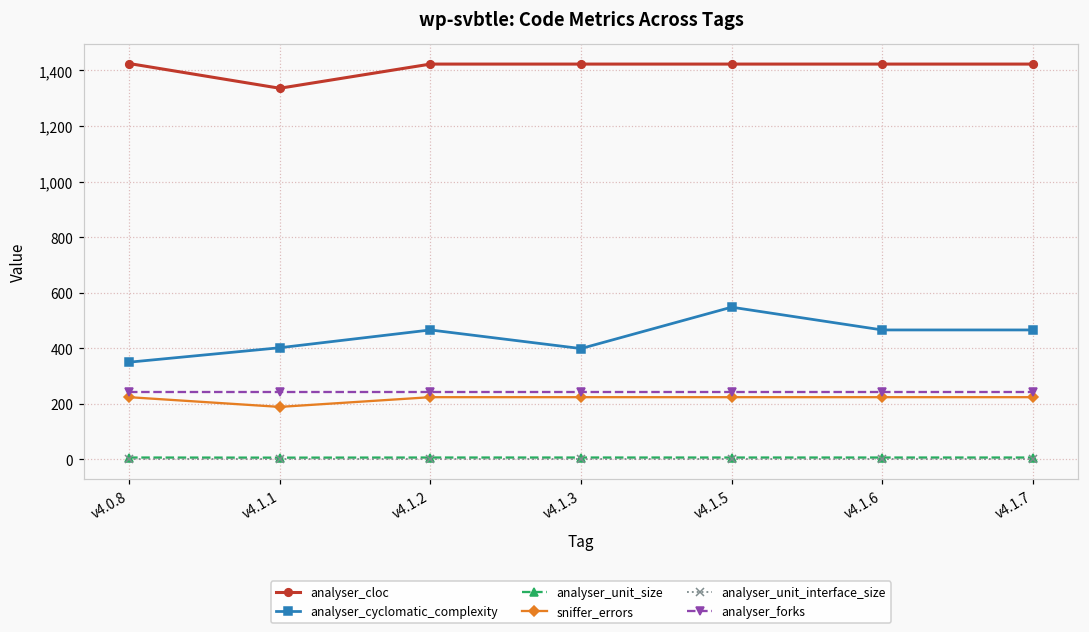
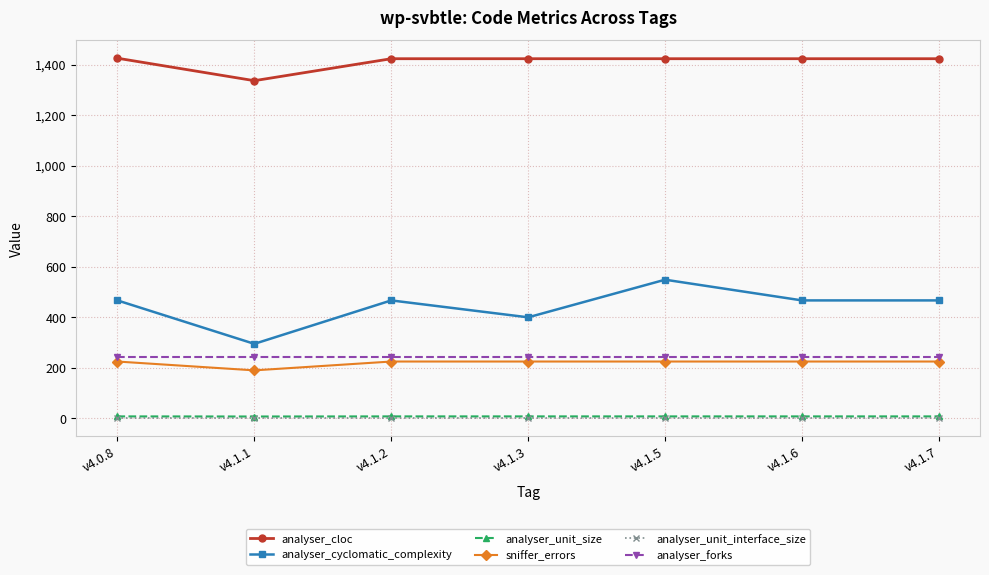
  {
    "analyser_cloc": {
      "v4.0.8": "1,430",
      "v4.1.1": "1,340",
      "v4.1.2": "1,420",
      "v4.1.3": "1,420",
      "v4.1.5": "1,420",
      "v4.1.6": "1,420",
      "v4.1.7": "1,420"
    },
    "analyser_cyclomatic_complexity": {
-     "v4.0.8": "350",
-     "v4.1.1": "400",
+     "v4.0.8": "470",
+     "v4.1.1": "290",
      "v4.1.2": "470",
      "v4.1.3": "400",
      "v4.1.5": "550",
      "v4.1.6": "470",
      "v4.1.7": "470"
    },
    "sniffer_errors": {
      "v4.0.8": "220",
      "v4.1.1": "190",
      "v4.1.2": "220",
      "v4.1.3": "220",
      "v4.1.5": "220",
      "v4.1.6": "220",
      "v4.1.7": "220"
    },
    "analyser_forks": {
      "v4.0.8": "240",
      "v4.1.1": "240",
      "v4.1.2": "240",
      "v4.1.3": "240",
      "v4.1.5": "240",
      "v4.1.6": "240",
      "v4.1.7": "240"
    }
  }
